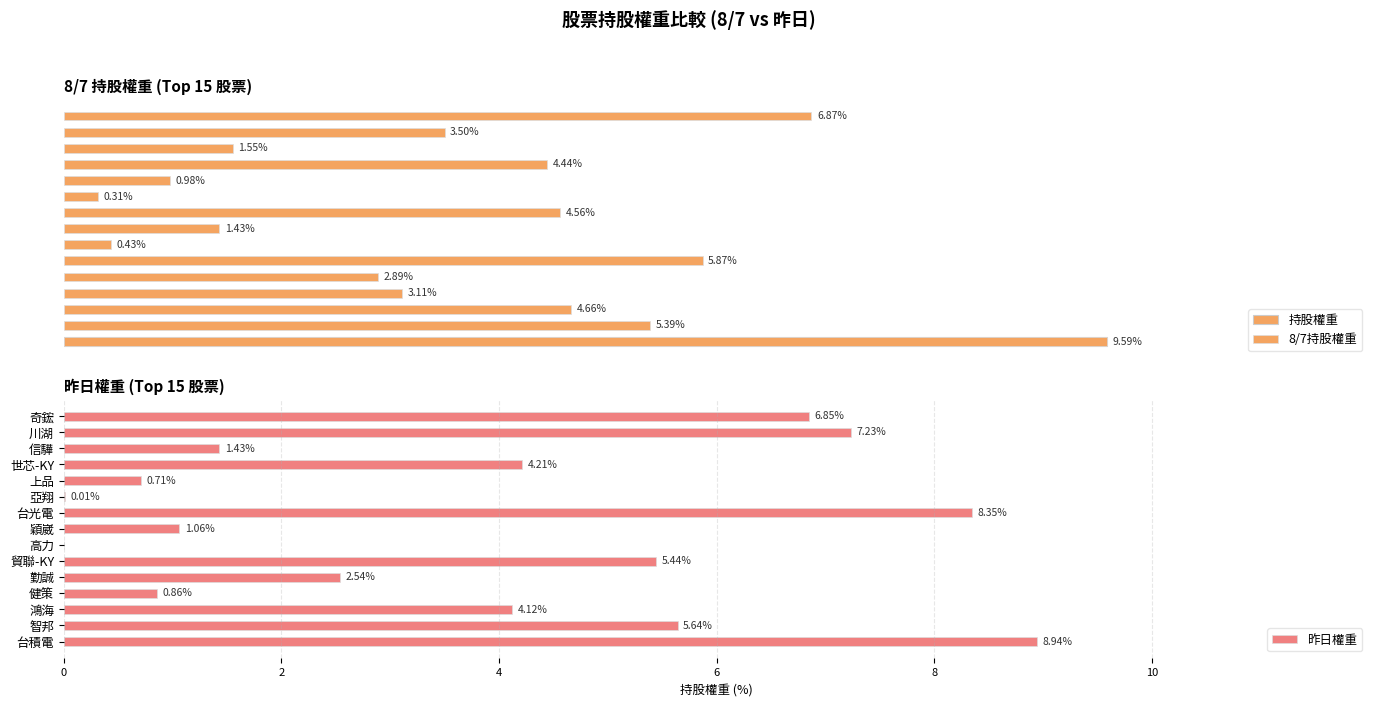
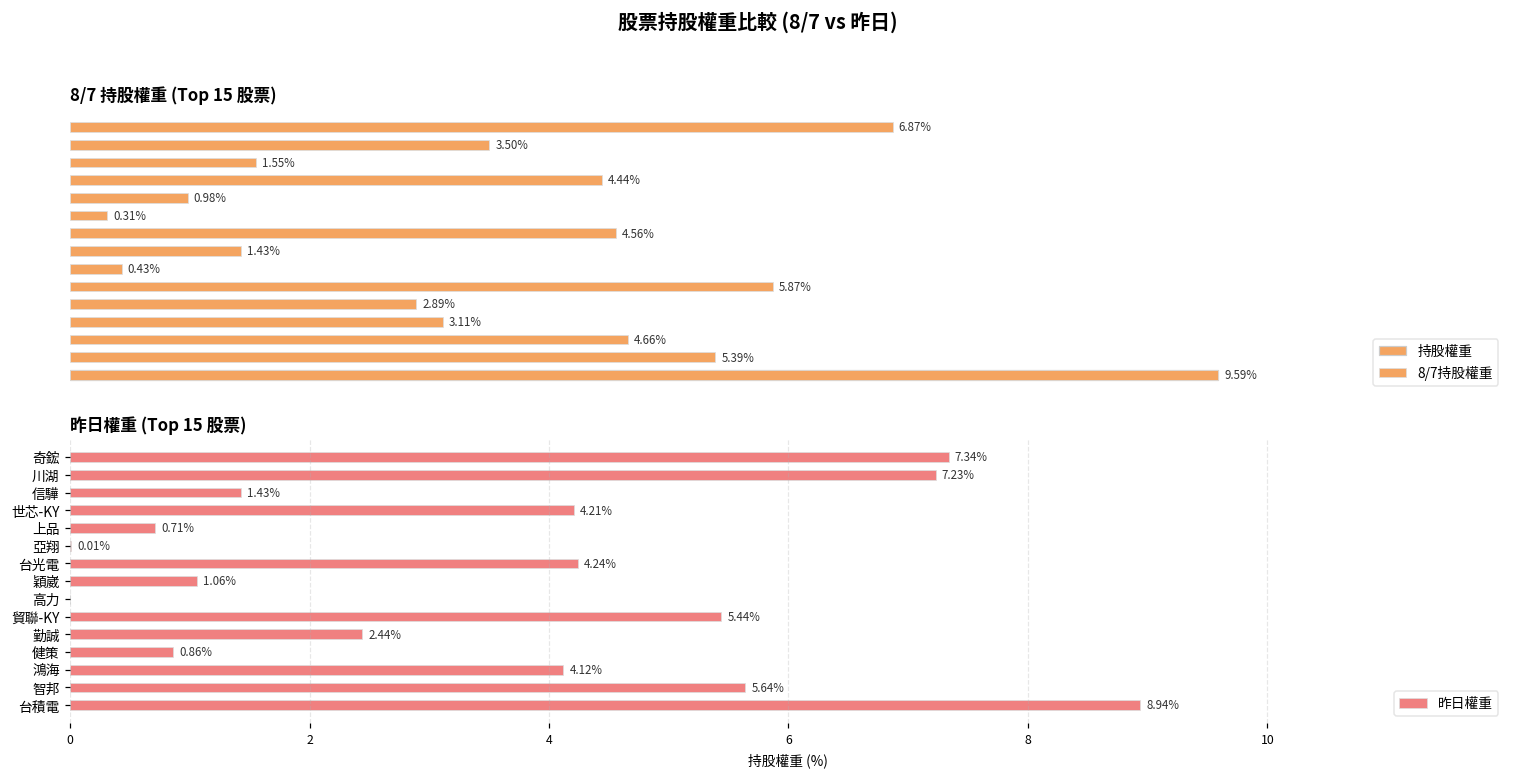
  {
    "昨日權重 (Top 15 股票)": {
-     "奇鋐": "6.85%",
+     "奇鋐": "7.34%",
      "川湖": "7.23%",
      "信驊": "1.43%",
      "世芯-KY": "4.21%",
      "上品": "0.71%",
      "亞翔": "0.01%",
-     "台光電": "8.35%",
+     "台光電": "4.24%",
      "穎崴": "1.06%",
      "貿聯-KY": "5.44%",
-     "勤誠": "2.54%",
+     "勤誠": "2.44%",
      "健策": "0.86%",
      "鴻海": "4.12%",
      "智邦": "5.64%",
      "台積電": "8.94%"
    }
  }
